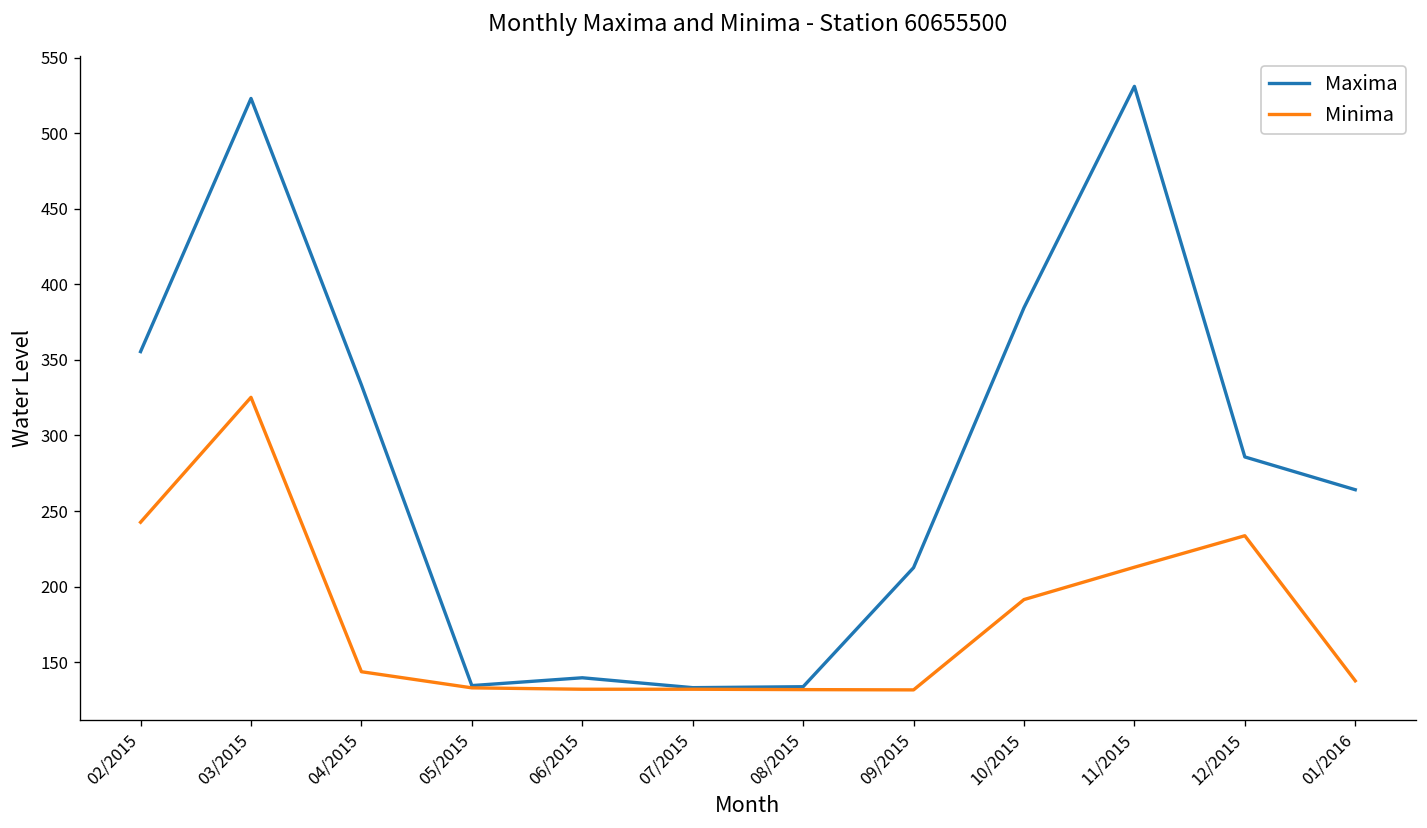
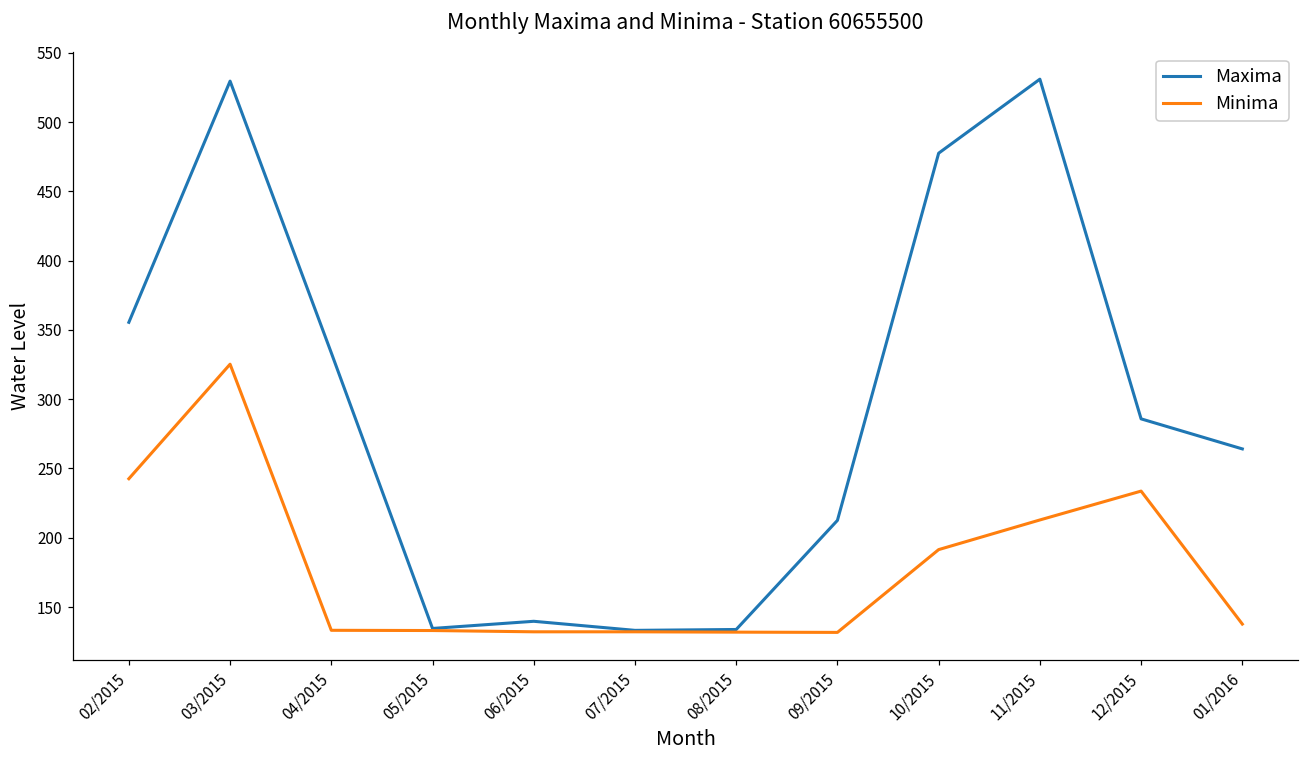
  {
    "Maxima": {
      "02/2015": 355,
-     "03/2015": 523,
+     "03/2015": 529,
      "04/2015": 333,
      "06/2015": 140,
      "09/2015": 213,
-     "10/2015": 385,
+     "10/2015": 478,
      "11/2015": 531,
      "12/2015": 286,
      "01/2016": 264
    },
    "Minima": {
      "02/2015": 243,
      "03/2015": 325,
-     "04/2015": 144,
+     "04/2015": 133,
      "06/2015": 132,
      "09/2015": 132,
      "10/2015": 191,
      "11/2015": 213,
      "12/2015": 234,
      "01/2016": 138
    }
  }
